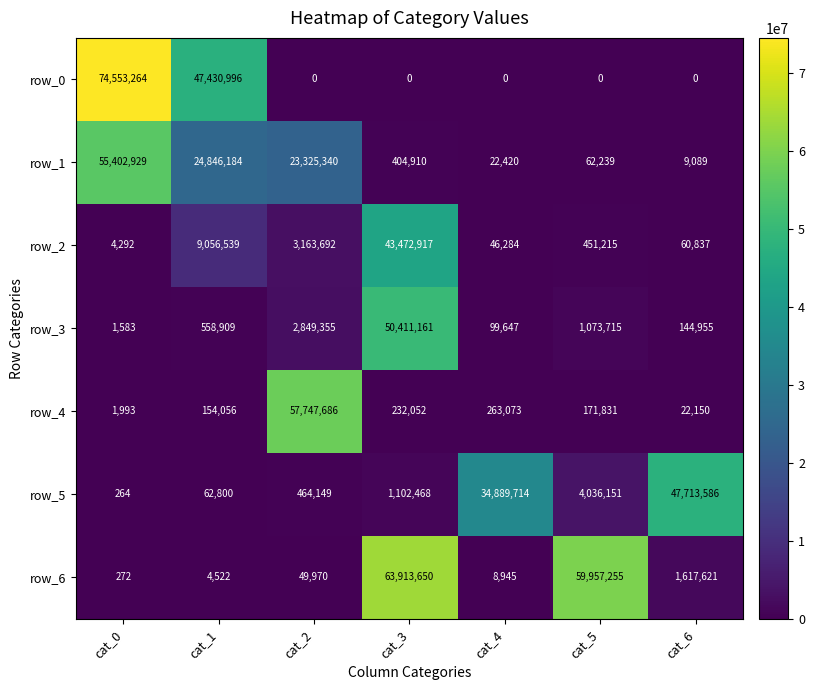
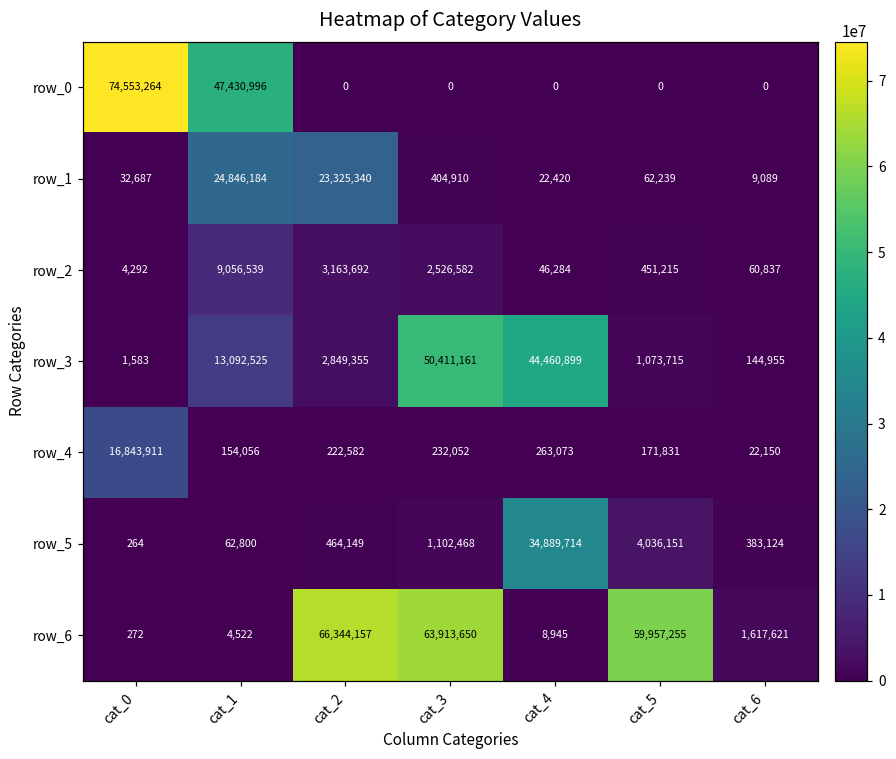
  {
    "row_0": {
      "cat_0": "74,553,264",
      "cat_1": "47,430,996",
      "cat_2": "0",
      "cat_3": "0",
      "cat_4": "0",
      "cat_5": "0",
      "cat_6": "0"
    },
    "row_1": {
-     "cat_0": "55,402,929",
+     "cat_0": "32,687",
      "cat_1": "24,846,184",
      "cat_2": "23,325,340",
      "cat_3": "404,910",
      "cat_4": "22,420",
      "cat_5": "62,239",
      "cat_6": "9,089"
    },
    "row_2": {
      "cat_0": "4,292",
      "cat_1": "9,056,539",
      "cat_2": "3,163,692",
-     "cat_3": "43,472,917",
+     "cat_3": "2,526,582",
      "cat_4": "46,284",
      "cat_5": "451,215",
      "cat_6": "60,837"
    },
    "row_3": {
      "cat_0": "1,583",
-     "cat_1": "558,909",
+     "cat_1": "13,092,525",
      "cat_2": "2,849,355",
      "cat_3": "50,411,161",
-     "cat_4": "99,647",
+     "cat_4": "44,460,899",
      "cat_5": "1,073,715",
      "cat_6": "144,955"
    },
    "row_4": {
-     "cat_0": "1,993",
+     "cat_0": "16,843,911",
      "cat_1": "154,056",
-     "cat_2": "57,747,686",
+     "cat_2": "222,582",
      "cat_3": "232,052",
      "cat_4": "263,073",
      "cat_5": "171,831",
      "cat_6": "22,150"
    },
    "row_5": {
      "cat_0": "264",
      "cat_1": "62,800",
      "cat_2": "464,149",
      "cat_3": "1,102,468",
      "cat_4": "34,889,714",
      "cat_5": "4,036,151",
-     "cat_6": "47,713,586"
+     "cat_6": "383,124"
    },
    "row_6": {
      "cat_0": "272",
      "cat_1": "4,522",
-     "cat_2": "49,970",
+     "cat_2": "66,344,157",
      "cat_3": "63,913,650",
      "cat_4": "8,945",
      "cat_5": "59,957,255",
      "cat_6": "1,617,621"
    }
  }
